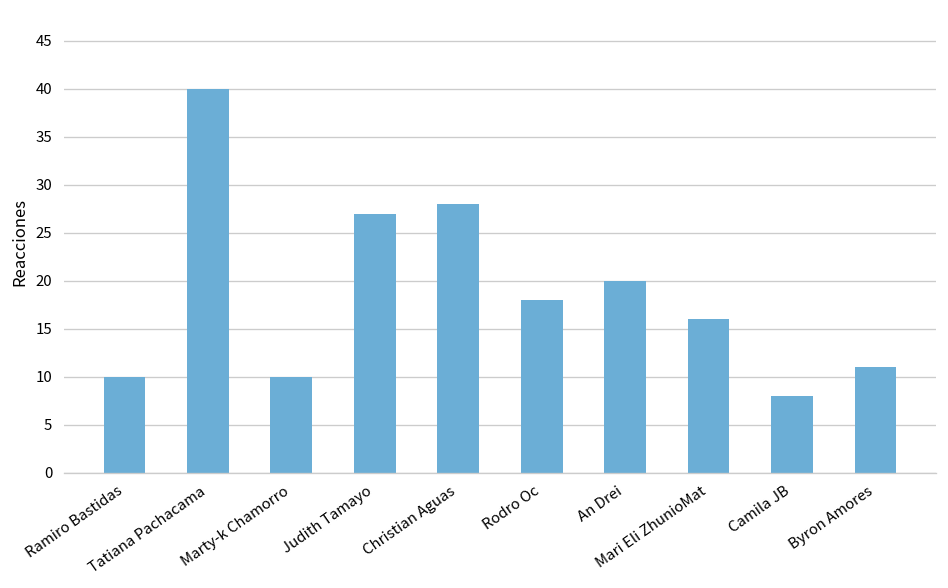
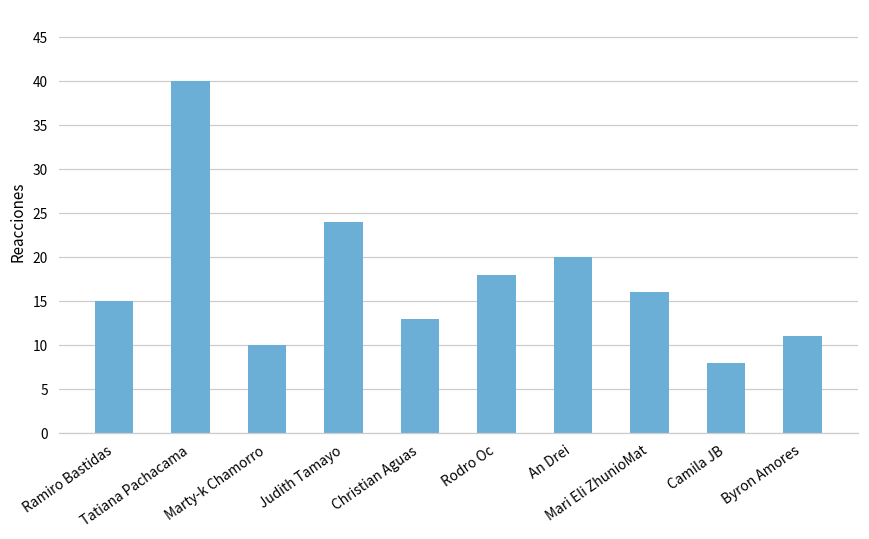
  {
-   "Ramiro Bastidas": 10,
+   "Ramiro Bastidas": 15,
    "Tatiana Pachacama": 40,
    "Marty-k Chamorro": 10,
-   "Judith Tamayo": 27,
-   "Christian Aguas": 28,
+   "Judith Tamayo": 24,
+   "Christian Aguas": 13,
    "Rodro Oc": 18,
    "An Drei": 20,
    "Mari Eli ZhunioMat": 16,
    "Camila JB": 8,
    "Byron Amores": 11
  }
